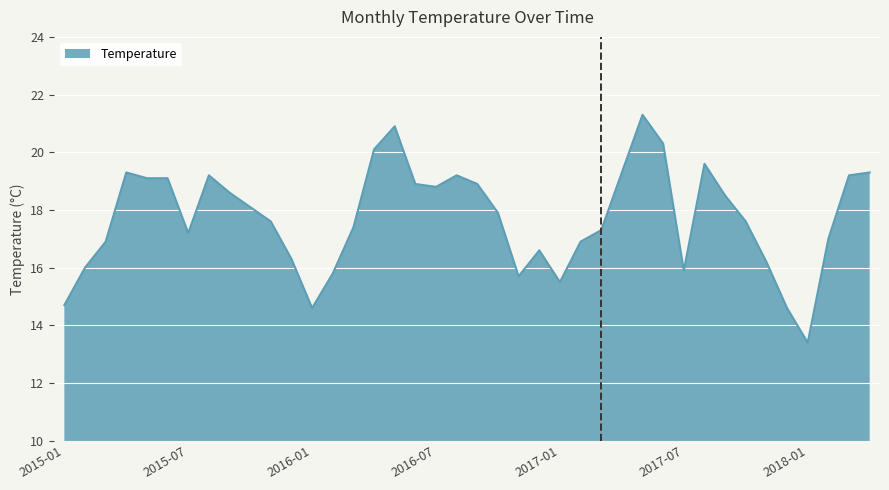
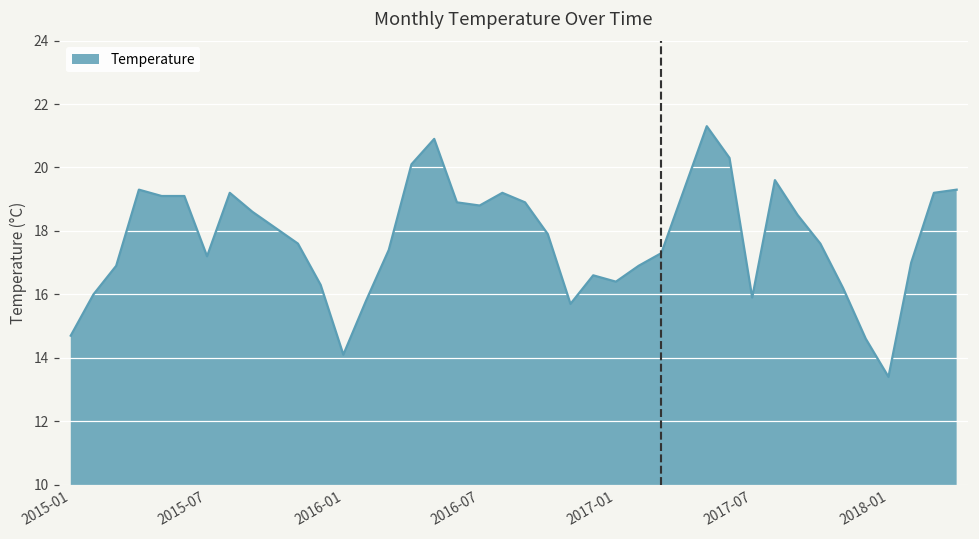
  {
    "2015-01": 14.7,
    "2015-07": 17.2,
-   "2016-01": 14.6,
+   "2016-01": 14.1,
    "2016-07": 18.8,
-   "2017-01": 15.5,
+   "2017-01": 16.4,
    "2017-07": 15.9,
    "2018-01": 13.4
  }
